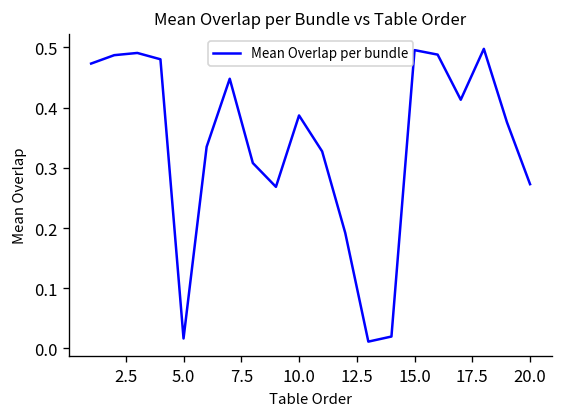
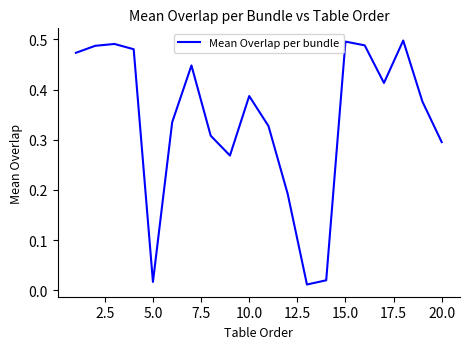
  {
    "5.0": 0.02,
    "10.0": 0.39,
    "15.0": 0.50,
-   "20.0": 0.27
+   "20.0": 0.30
  }
